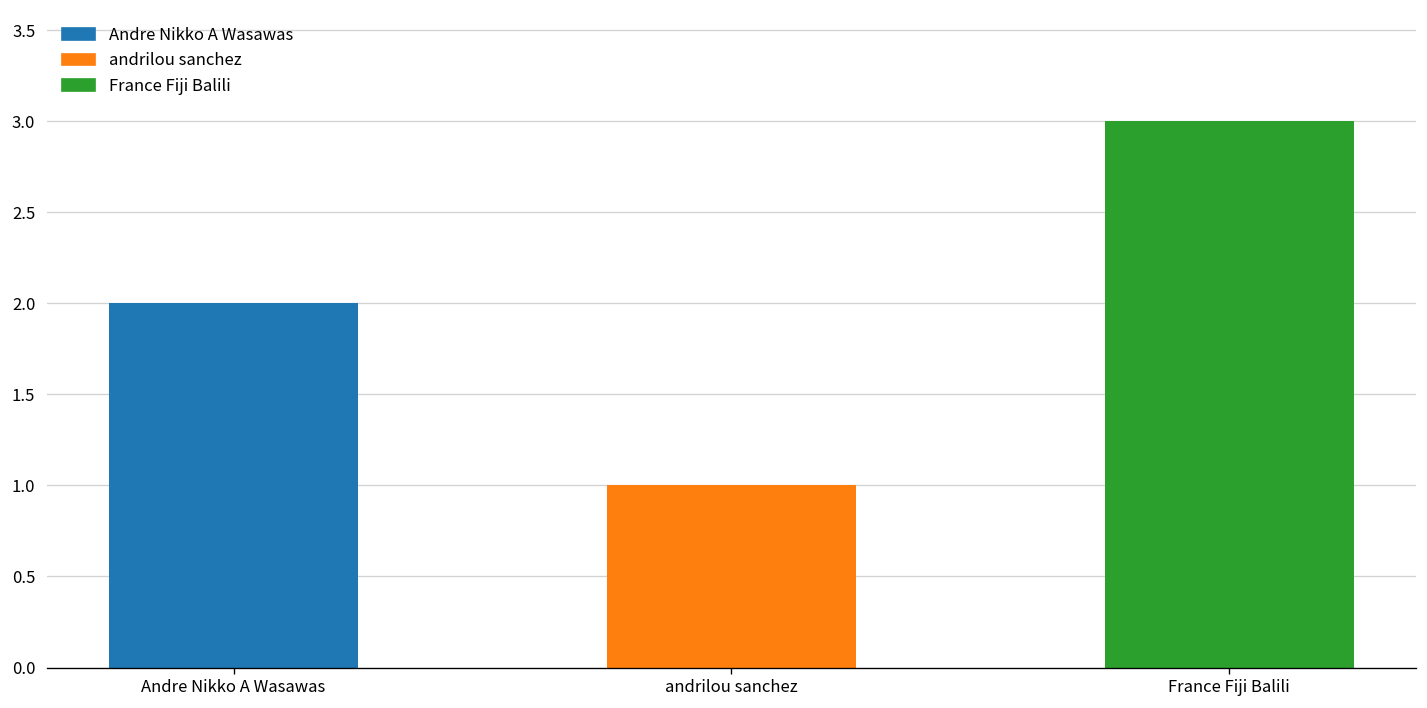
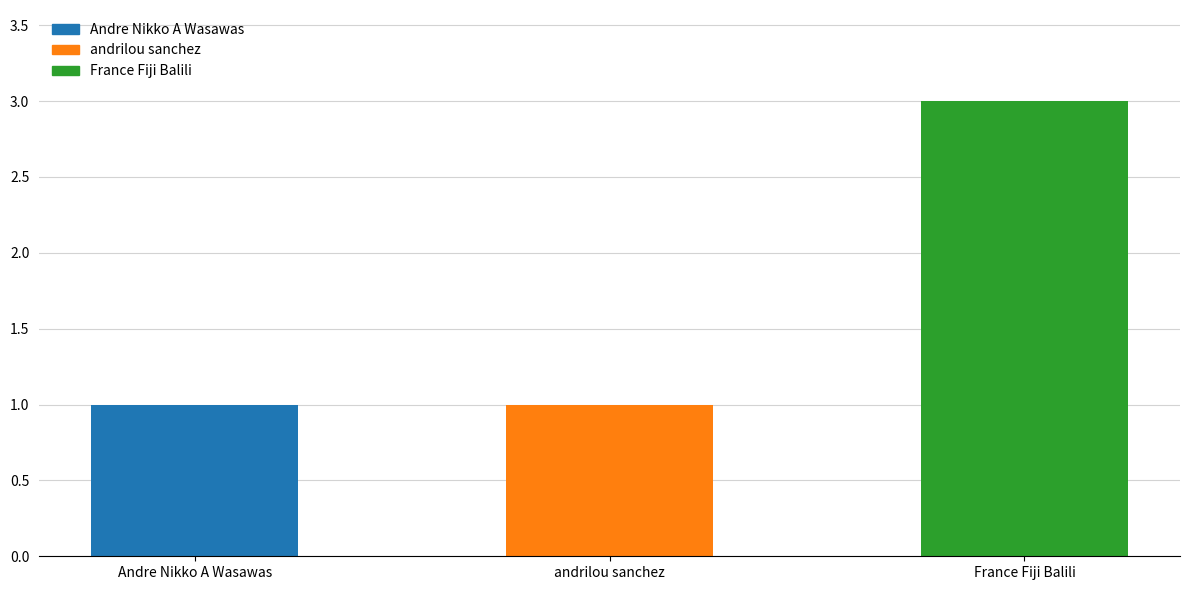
  {
-   "Andre Nikko A Wasawas": 2,
+   "Andre Nikko A Wasawas": 1,
    "andrilou sanchez": 1,
    "France Fiji Balili": 3
  }
